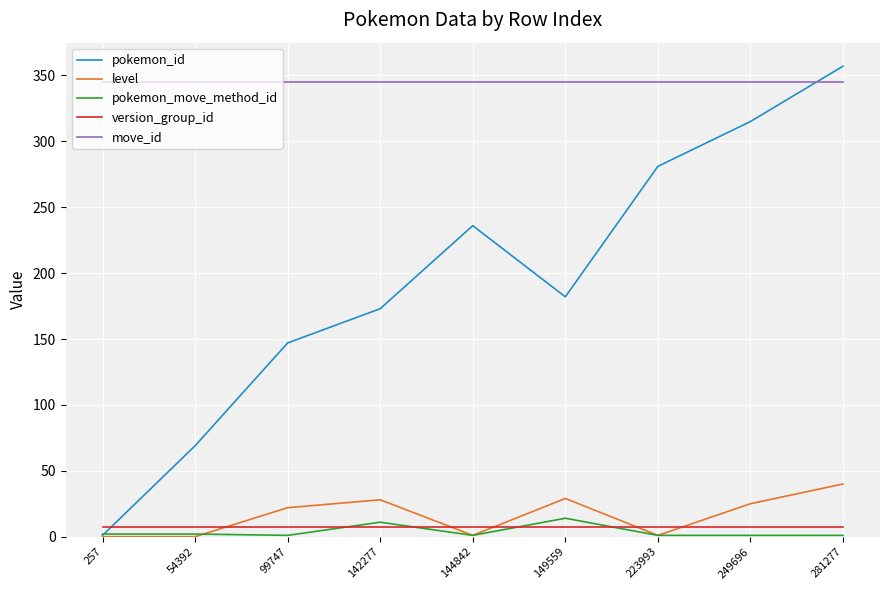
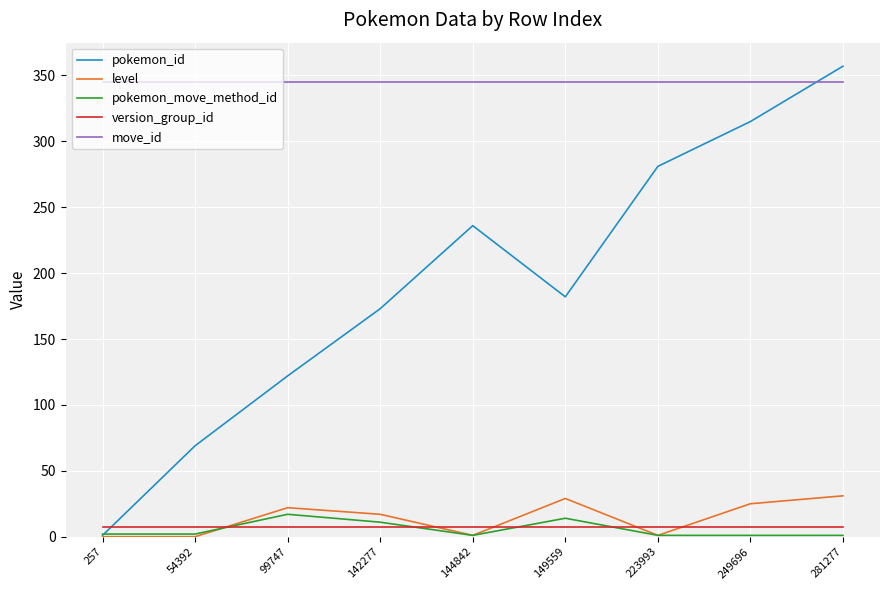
  {
    "pokemon_id": {
      "54392": 69,
-     "99747": 147,
+     "99747": 122,
      "142277": 173,
      "144842": 236,
      "149559": 182,
      "223993": 281,
      "249696": 315,
      "281277": 357
    },
    "level": {
      "54392": 0,
      "99747": 22,
-     "142277": 28,
+     "142277": 17,
      "149559": 29,
      "249696": 25,
-     "281277": 40
+     "281277": 31
    },
    "pokemon_move_method_id": {
      "54392": 2,
-     "99747": 1,
+     "99747": 17,
      "142277": 11,
      "149559": 14,
      "249696": 1,
      "281277": 1
    },
    "version_group_id": {
      "257": 7,
      "54392": 7,
      "99747": 7,
      "142277": 7,
      "144842": 7,
      "149559": 7,
      "223993": 7,
      "249696": 7,
      "281277": 7
    },
    "move_id": {
      "99747": 345,
      "142277": 345,
      "144842": 345,
      "149559": 345,
      "223993": 345,
      "249696": 345,
      "281277": 345
    }
  }
